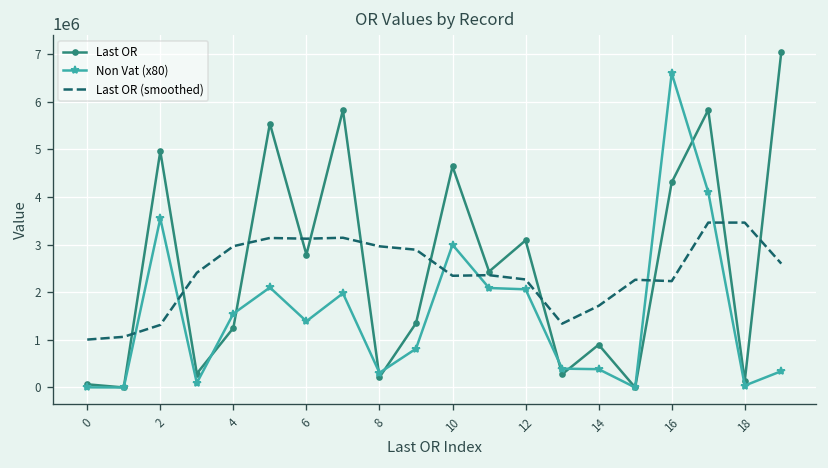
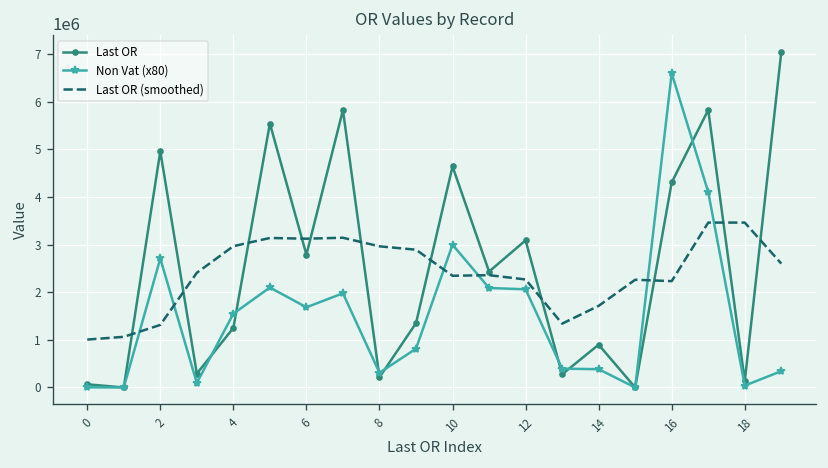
  {
    "Non Vat (x80)": {
-     "2": 3500000,
+     "2": 2700000,
      "4": 1500000,
-     "6": 1400000,
+     "6": 1700000,
      "8": 300000,
      "10": 3000000,
      "12": 2100000,
      "14": 400000,
      "16": 6600000,
      "18": 0
    }
  }
